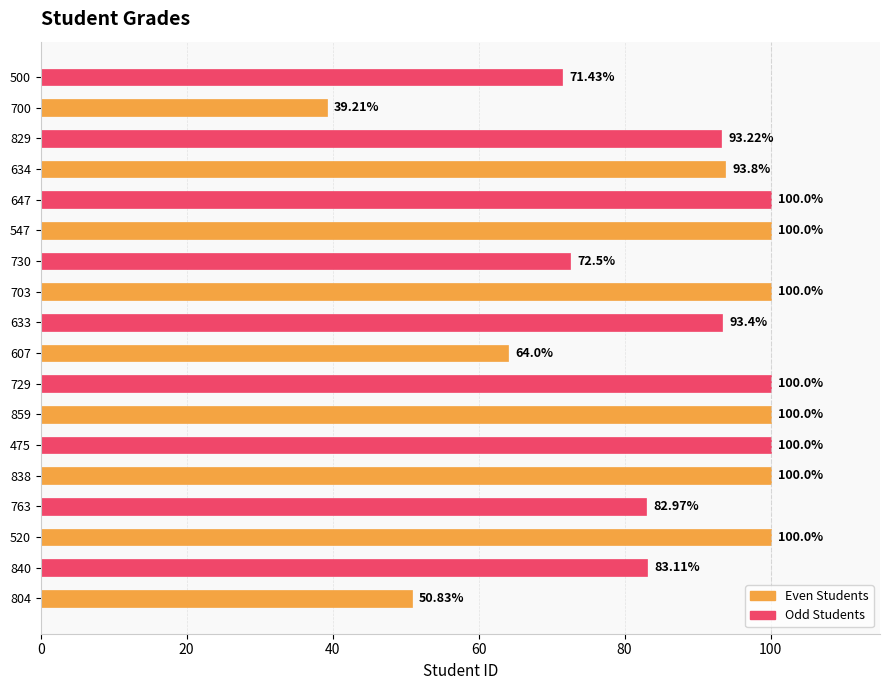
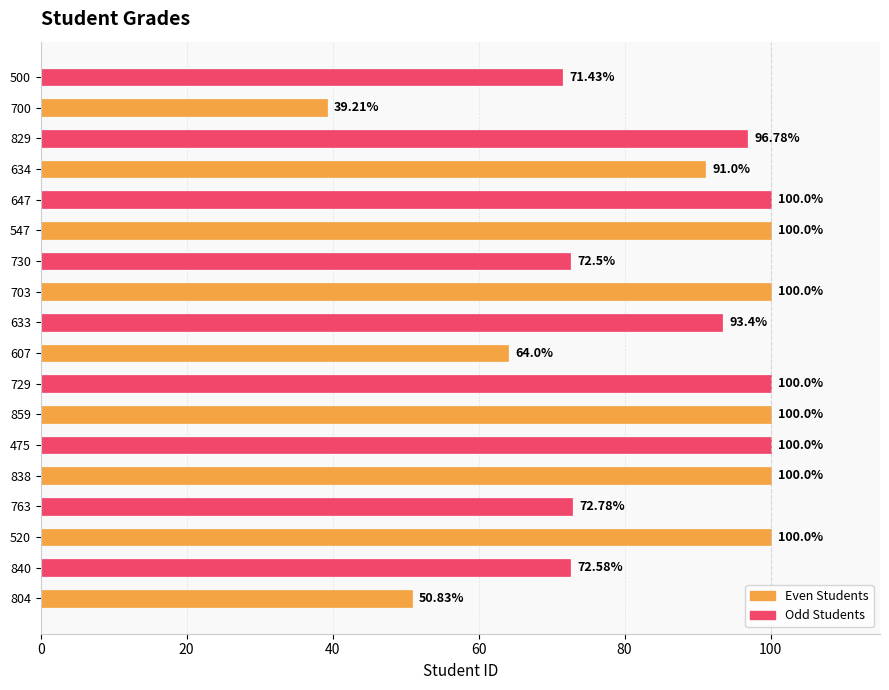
  {
    "500": "71.43%",
    "700": "39.21%",
-   "829": "93.22%",
-   "634": "93.8%",
+   "829": "96.78%",
+   "634": "91.0%",
    "647": "100.0%",
    "547": "100.0%",
    "730": "72.5%",
    "703": "100.0%",
    "633": "93.4%",
    "607": "64.0%",
    "729": "100.0%",
    "859": "100.0%",
    "475": "100.0%",
    "838": "100.0%",
-   "763": "82.97%",
+   "763": "72.78%",
    "520": "100.0%",
-   "840": "83.11%",
+   "840": "72.58%",
    "804": "50.83%"
  }
